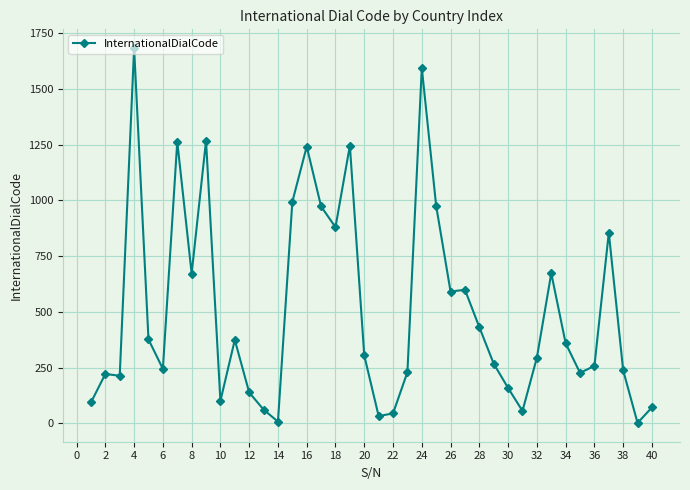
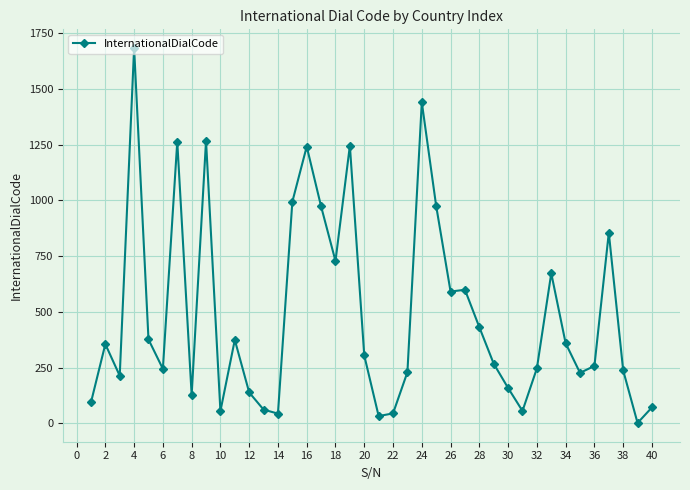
  {
-   "2": 220,
+   "2": 360,
    "6": 240,
-   "8": 670,
-   "10": 100,
+   "8": 130,
+   "10": 50,
    "12": 140,
-   "14": 10,
+   "14": 40,
    "16": 1240,
-   "18": 880,
+   "18": 730,
    "20": 300,
    "22": 40,
-   "24": 1600,
+   "24": 1440,
    "26": 590,
    "28": 430,
    "30": 160,
-   "32": 290,
+   "32": 250,
    "34": 360,
    "36": 260,
    "38": 240,
    "40": 70
  }
